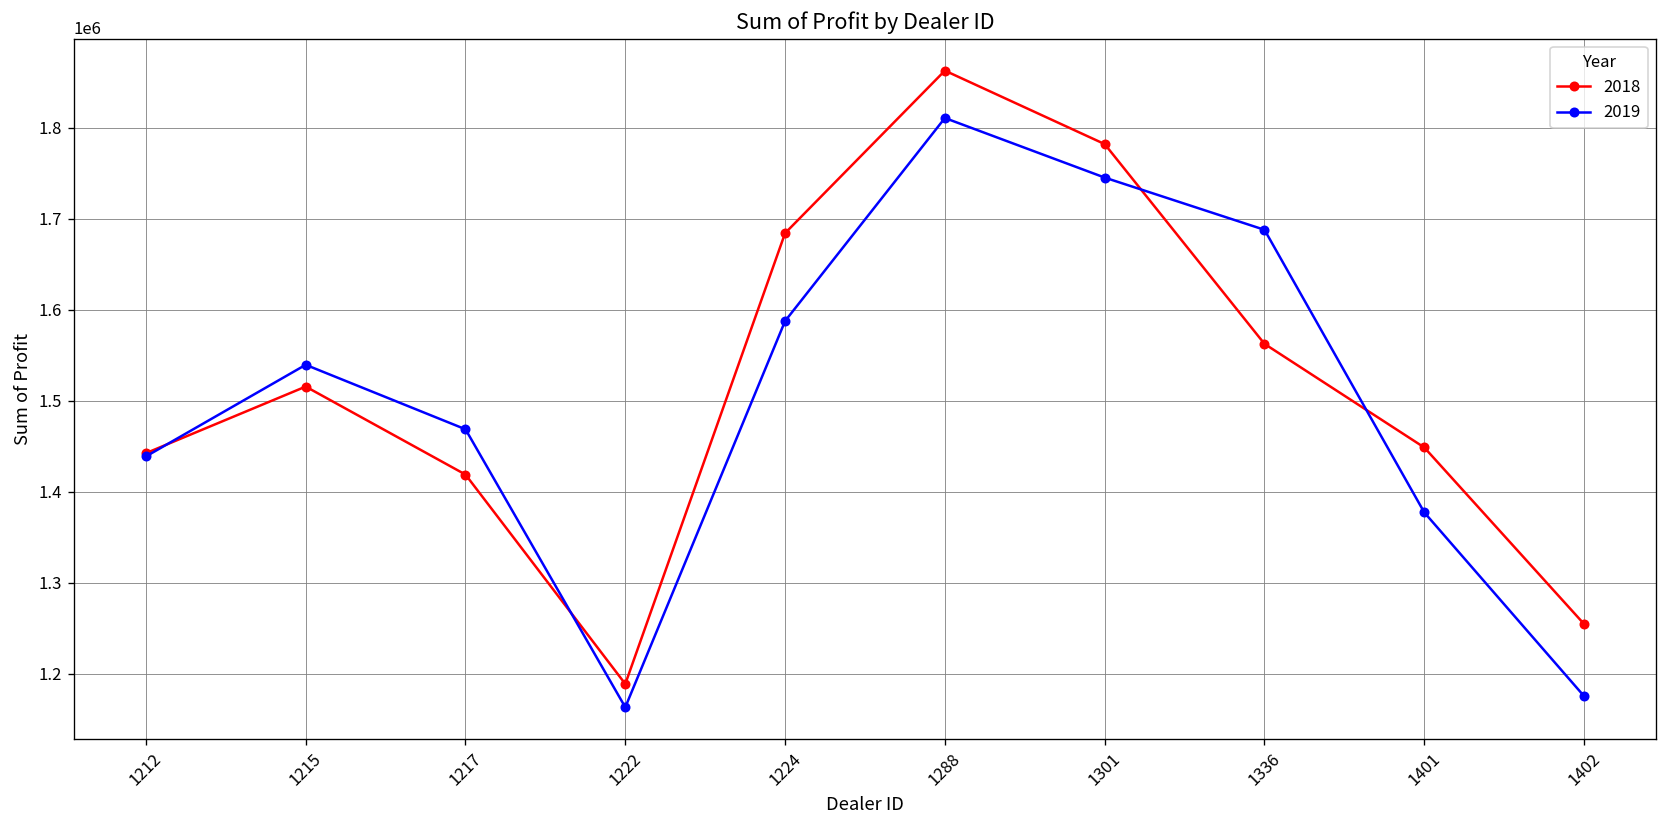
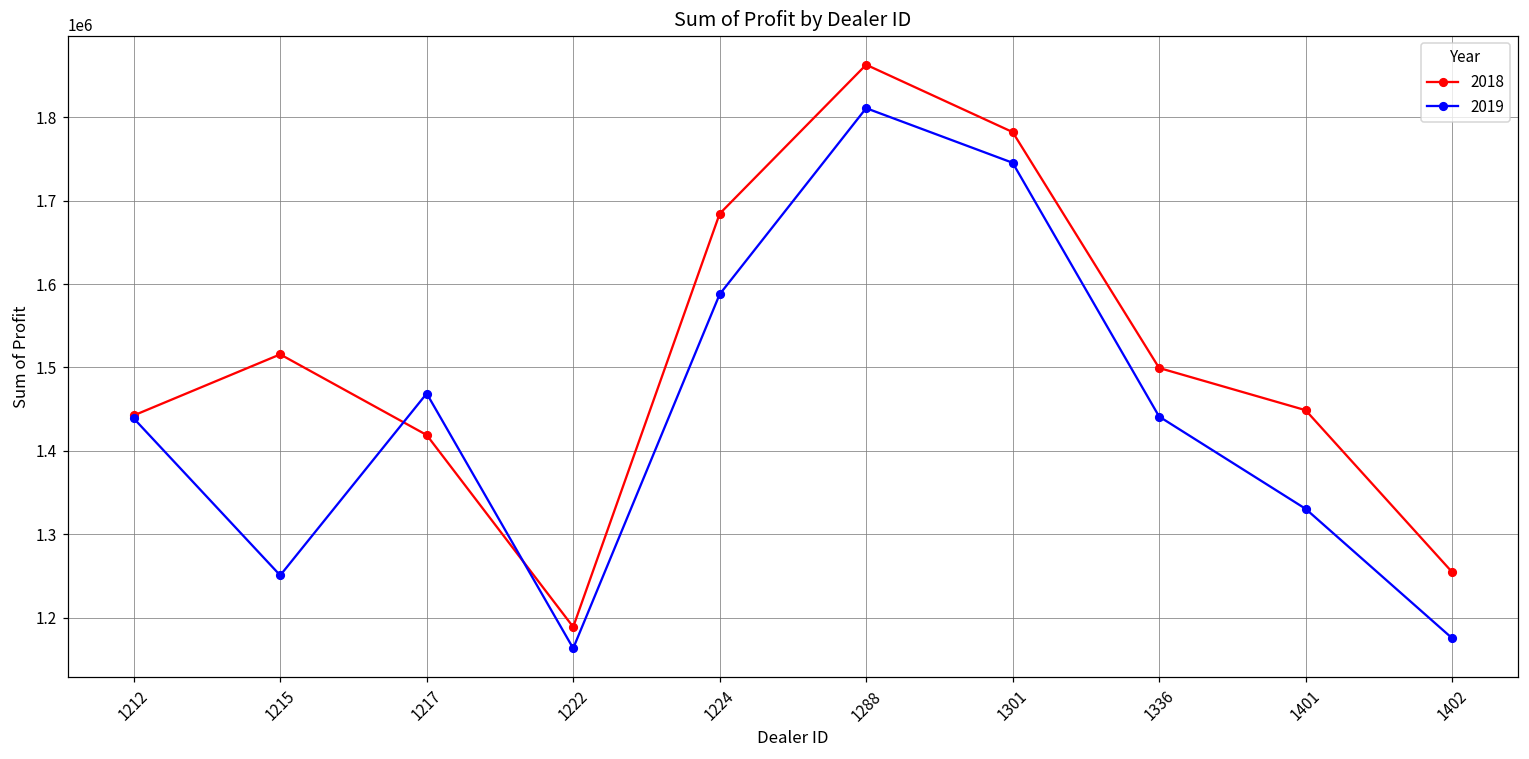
  {
    "2018": {
      "1212": 1440000,
      "1215": 1520000,
      "1217": 1420000,
      "1222": 1190000,
      "1224": 1680000,
      "1288": 1860000,
      "1301": 1780000,
-     "1336": 1560000,
+     "1336": 1500000,
      "1401": 1450000,
      "1402": 1250000
    },
    "2019": {
      "1212": 1440000,
-     "1215": 1540000,
+     "1215": 1250000,
      "1217": 1470000,
      "1222": 1160000,
      "1224": 1590000,
      "1288": 1810000,
      "1301": 1750000,
-     "1336": 1690000,
-     "1401": 1380000,
+     "1336": 1440000,
+     "1401": 1330000,
      "1402": 1180000
    }
  }
